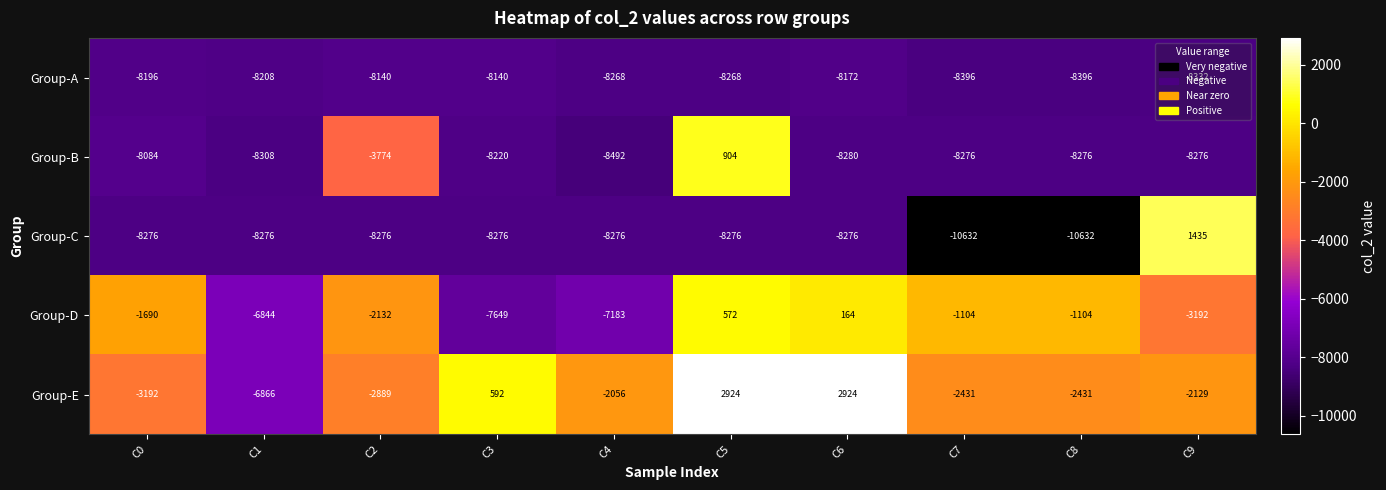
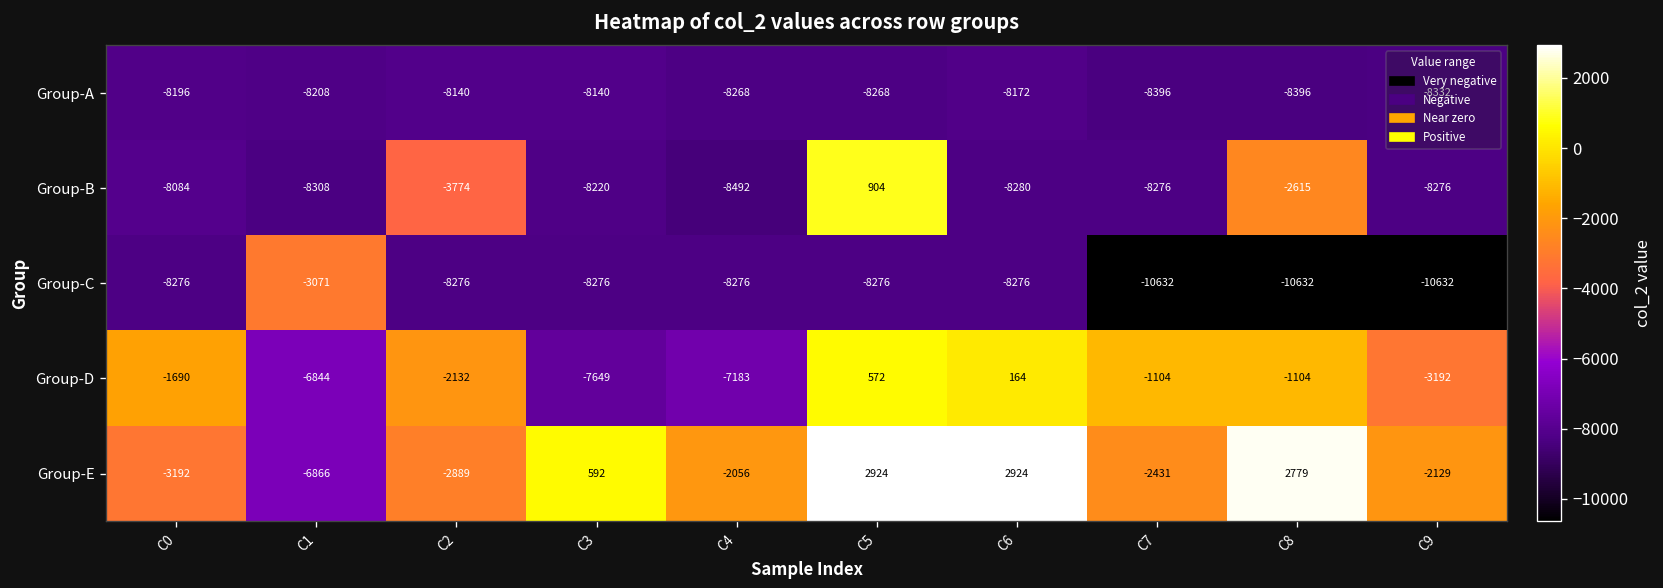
  {
    "Group-A": {
      "C0": -8196,
      "C1": -8208,
      "C2": -8140,
      "C3": -8140,
      "C4": -8268,
      "C5": -8268,
      "C6": -8172,
      "C7": -8396,
      "C8": -8396
    },
    "Group-B": {
      "C0": -8084,
      "C1": -8308,
      "C2": -3774,
      "C3": -8220,
      "C4": -8492,
      "C5": 904,
      "C6": -8280,
      "C7": -8276,
-     "C8": -8276,
+     "C8": -2615,
      "C9": -8276
    },
    "Group-C": {
      "C0": -8276,
-     "C1": -8276,
+     "C1": -3071,
      "C2": -8276,
      "C3": -8276,
      "C4": -8276,
      "C5": -8276,
      "C6": -8276,
      "C7": -10632,
      "C8": -10632,
-     "C9": 1435
+     "C9": -10632
    },
    "Group-D": {
      "C0": -1690,
      "C1": -6844,
      "C2": -2132,
      "C3": -7649,
      "C4": -7183,
      "C5": 572,
      "C6": 164,
      "C7": -1104,
      "C8": -1104,
      "C9": -3192
    },
    "Group-E": {
      "C0": -3192,
      "C1": -6866,
      "C2": -2889,
      "C3": 592,
      "C4": -2056,
      "C5": 2924,
      "C6": 2924,
      "C7": -2431,
-     "C8": -2431,
+     "C8": 2779,
      "C9": -2129
    }
  }
